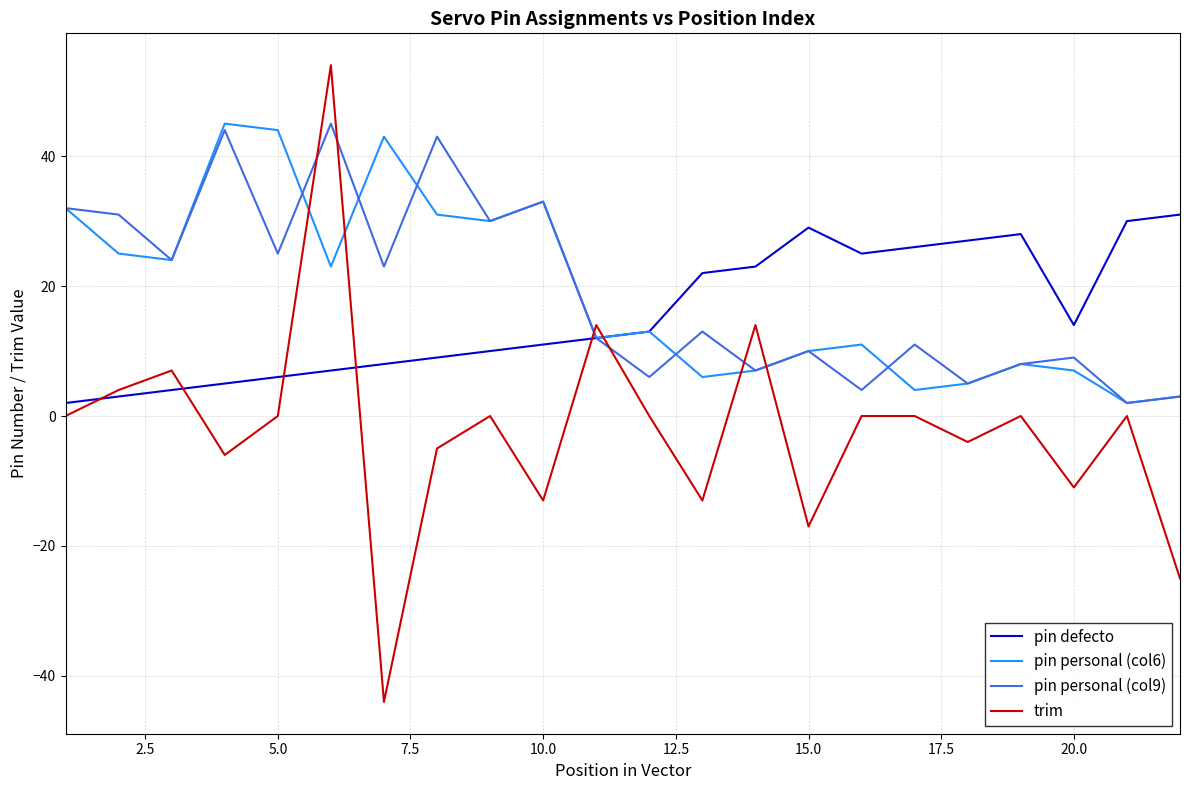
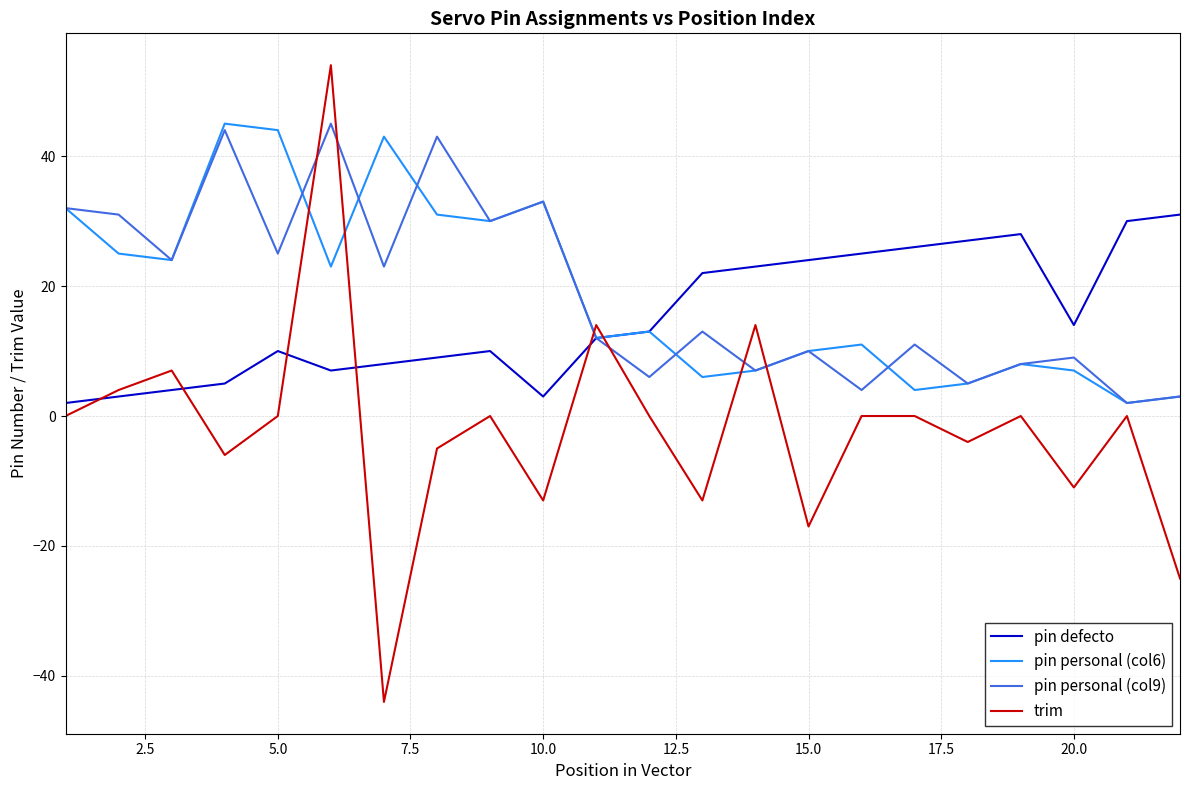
  {
    "pin defecto": {
-     "5.0": 6,
-     "10.0": 11,
-     "15.0": 29,
+     "5.0": 10,
+     "10.0": 3,
+     "15.0": 24,
      "20.0": 14
    },
    "pin personal (col6)": {
      "5.0": 44,
      "20.0": 7
    },
    "pin personal (col9)": {
      "5.0": 25,
      "20.0": 9
    },
    "trim": {
      "5.0": 0,
      "10.0": -13,
      "15.0": -17,
      "20.0": -11
    }
  }
